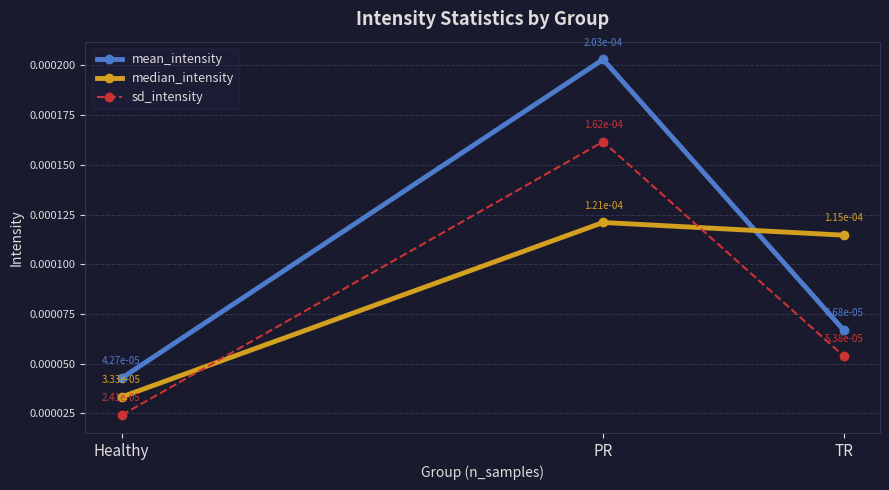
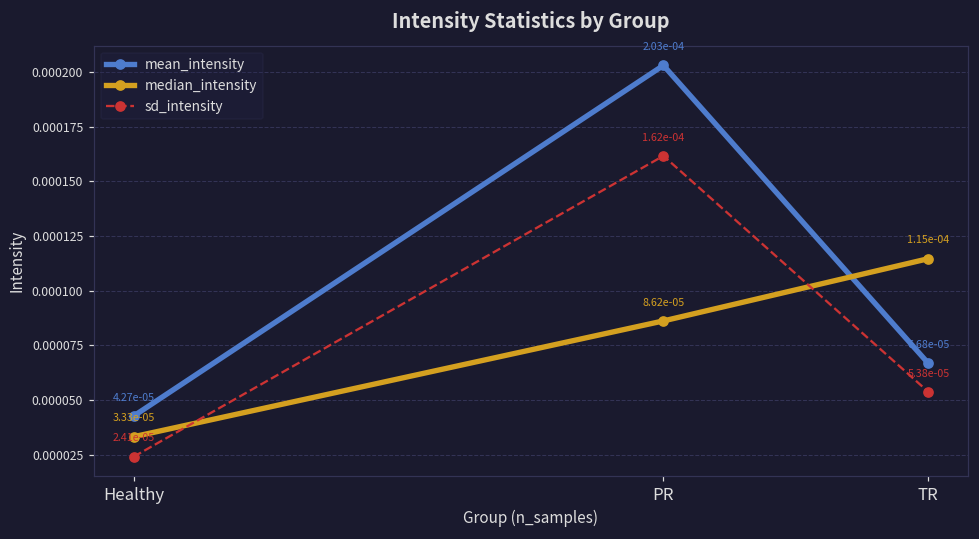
  {
    "mean_intensity": {
      "Healthy": "3.33e-05",
      "PR": "2.03e-04",
      "TR": "5.38e-05"
    },
    "median_intensity": {
      "Healthy": "2.41e-05",
-     "PR": "1.21e-04",
+     "PR": "8.62e-05",
      "TR": "1.15e-04"
    },
    "sd_intensity": {
      "PR": "1.62e-04"
    }
  }
